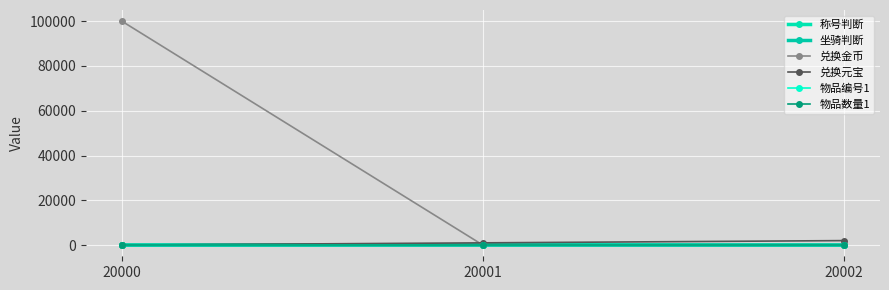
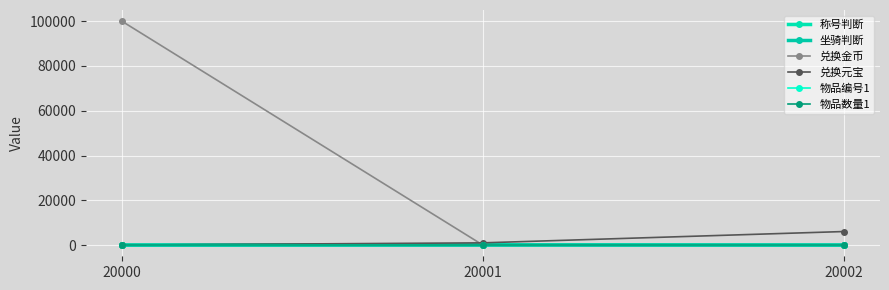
  {
    "兑换金币": {
      "20000": 100000
    },
    "兑换元宝": {
-     "20002": 2000
+     "20002": 6000
    }
  }
